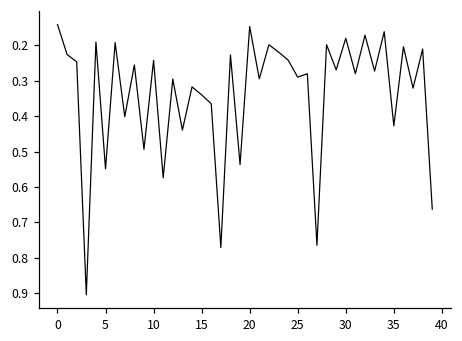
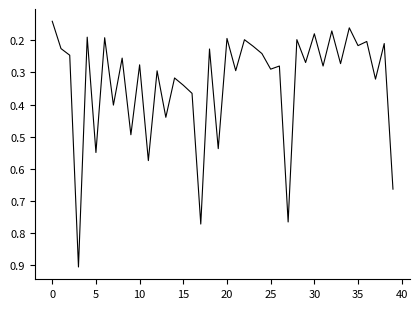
  {
    "0": 0.14,
    "5": 0.55,
-   "10": 0.24,
+   "10": 0.28,
    "15": 0.34,
-   "20": 0.15,
+   "20": 0.19,
    "25": 0.29,
    "30": 0.18,
-   "35": 0.43
+   "35": 0.22
  }
